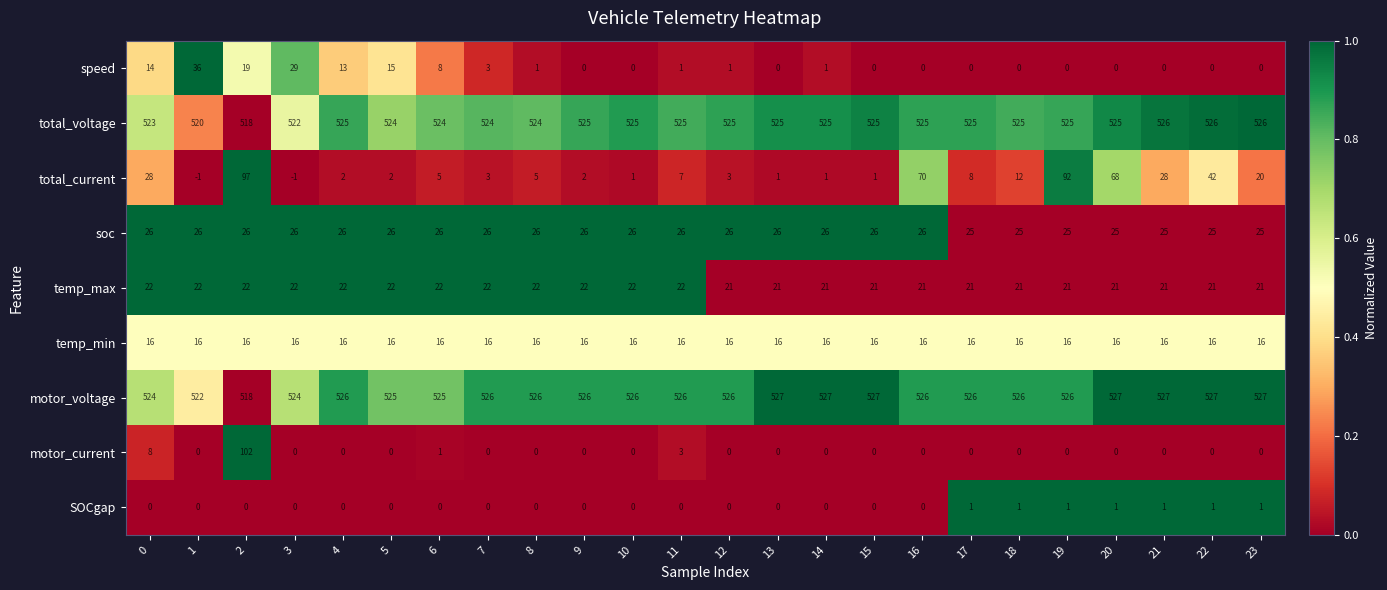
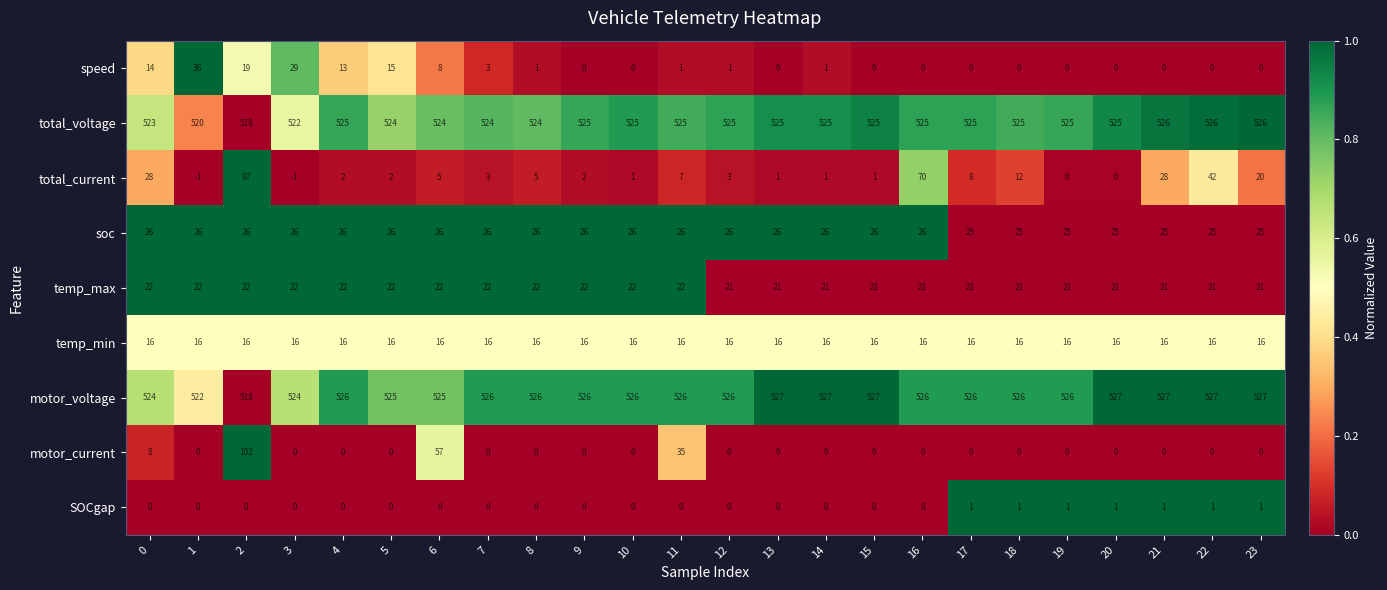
  {
    "total_current": {
      "0": 28,
      "1": -1,
      "2": 97,
      "3": -1,
      "4": 2,
      "5": 2,
      "6": 5,
      "7": 3,
      "8": 5,
      "9": 2,
      "10": 1,
      "11": 7,
      "12": 3,
      "13": 1,
      "14": 1,
      "15": 1,
      "16": 70,
      "17": 8,
      "18": 12,
-     "19": 92,
-     "20": 68,
+     "19": 0,
+     "20": 0,
      "21": 28,
      "22": 42,
      "23": 20
    },
    "motor_current": {
      "0": 8,
      "1": 0,
      "2": 102,
      "3": 0,
      "4": 0,
      "5": 0,
-     "6": 1,
+     "6": 57,
      "7": 0,
      "8": 0,
      "9": 0,
      "10": 0,
-     "11": 3,
+     "11": 35,
      "12": 0,
      "13": 0,
      "14": 0,
      "15": 0,
      "16": 0,
      "17": 0,
      "18": 0,
      "19": 0,
      "20": 0,
      "21": 0,
      "22": 0,
      "23": 0
    }
  }
